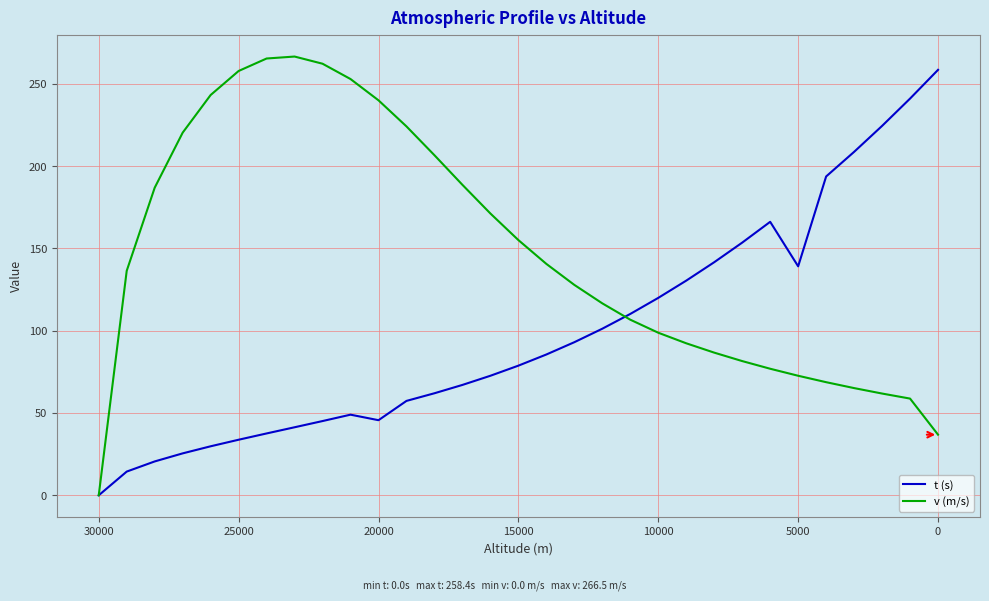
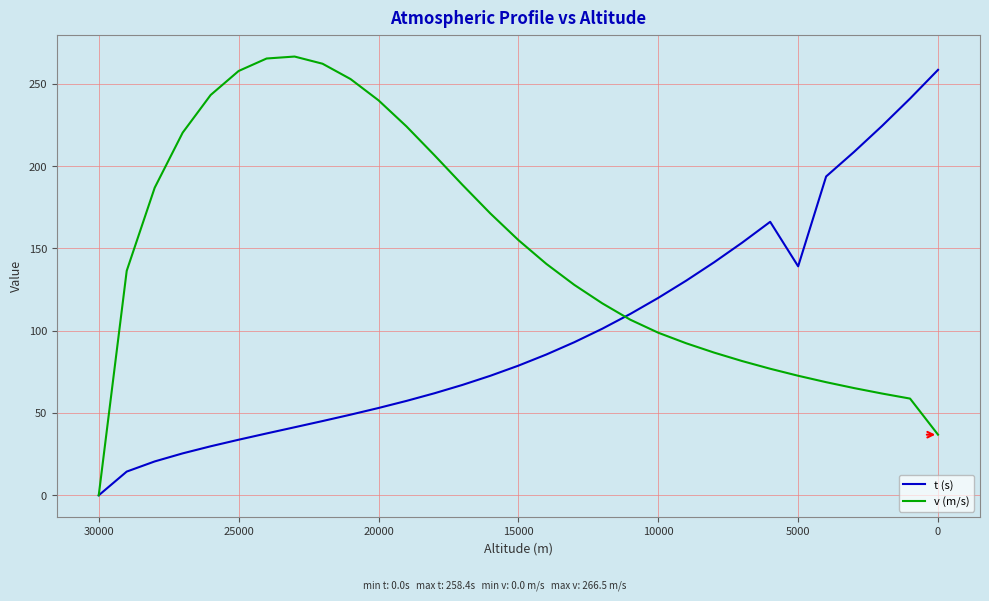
  {
    "t (s)": {
      "25000": 34,
-     "20000": 46,
+     "20000": 53,
      "15000": 79,
      "10000": 120,
      "5000": 139,
      "0": 258
    },
    "v (m/s)": {
      "25000": 258,
      "20000": 240,
      "15000": 155,
      "10000": 99,
      "5000": 73,
      "0": 37
    }
  }
